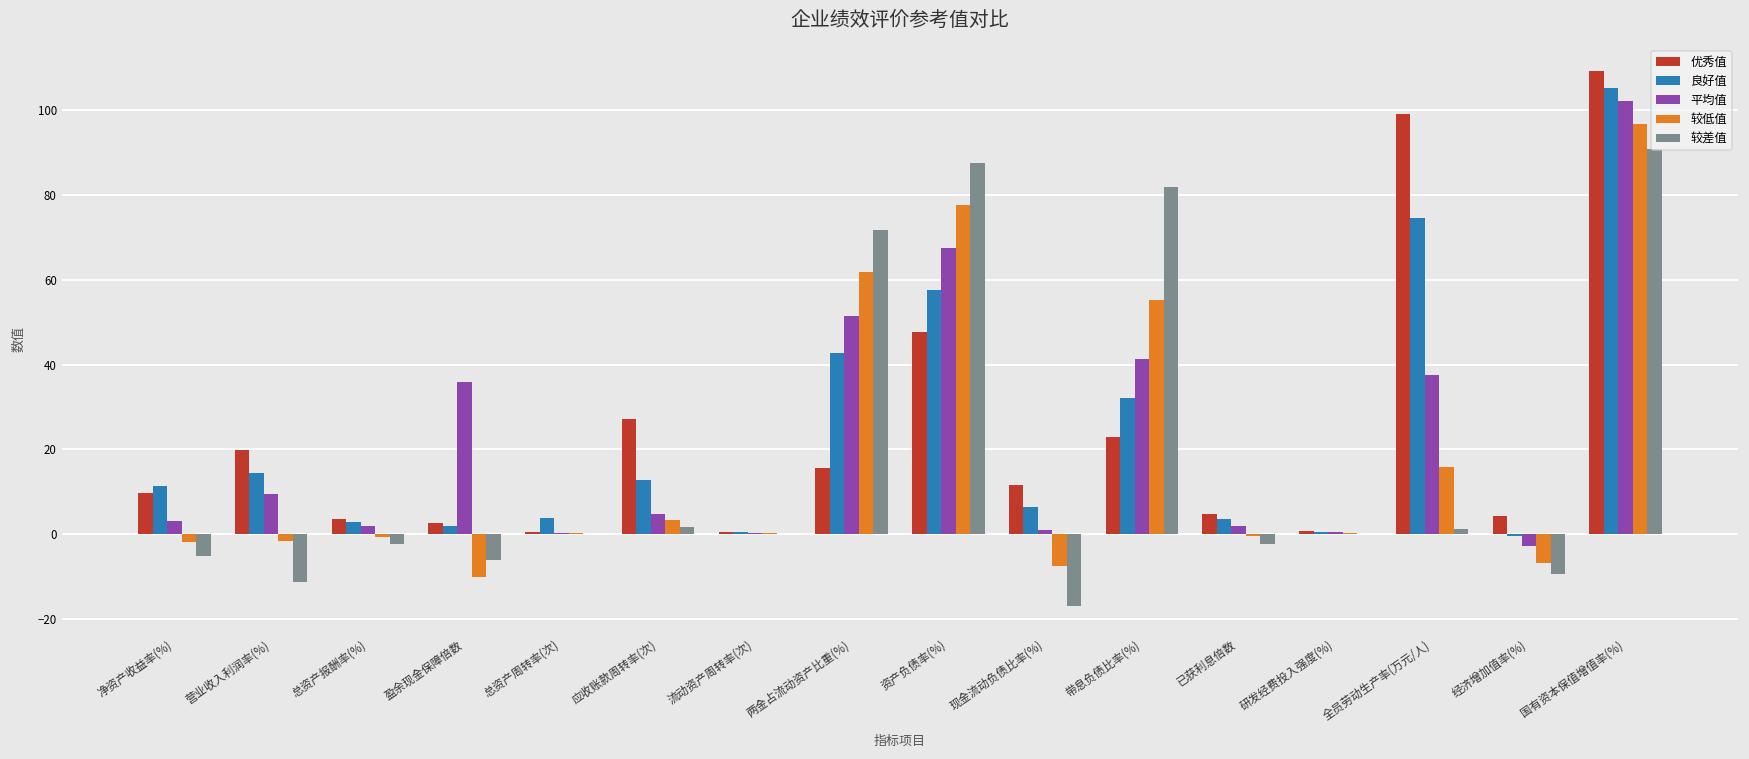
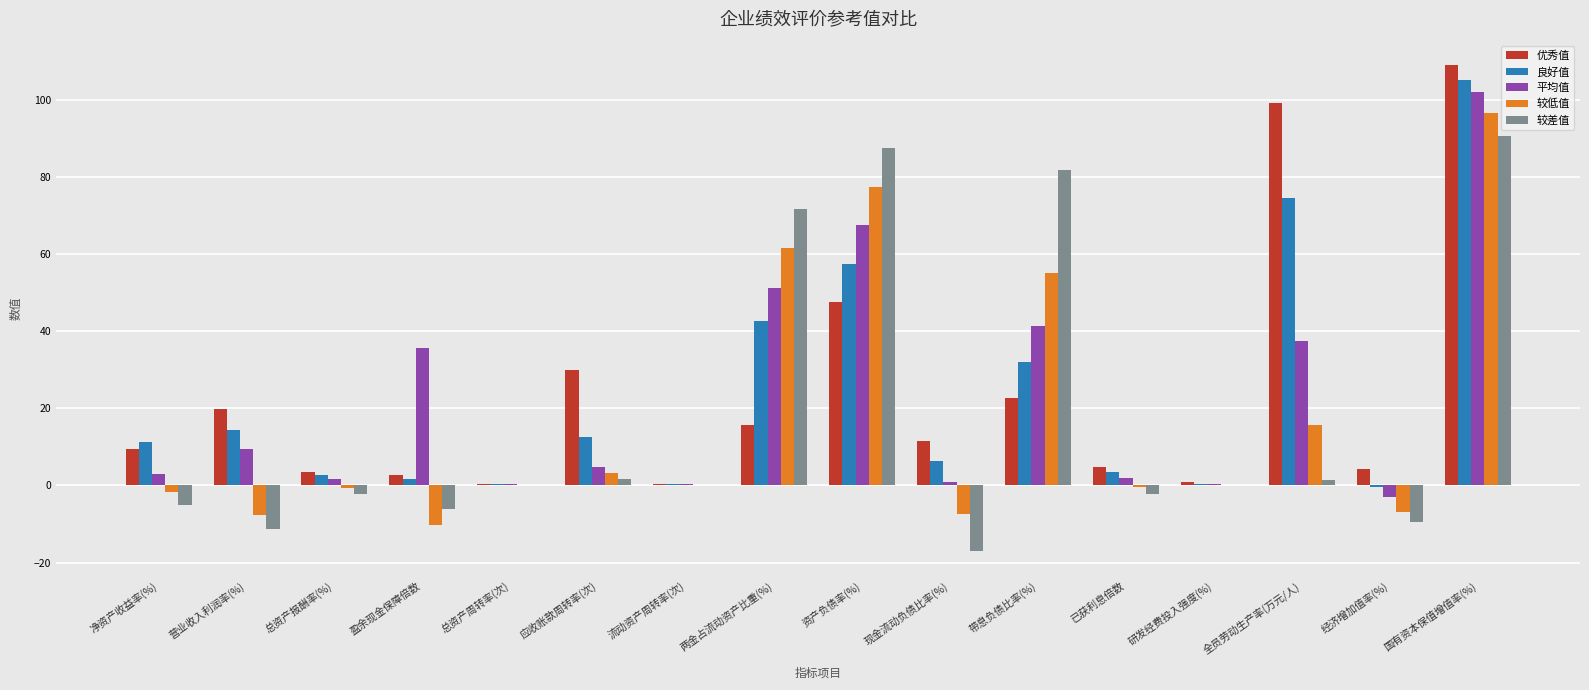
  {
    "优秀值": {
      "净资产收益率(%)": 10,
      "营业收入利润率(%)": 20,
      "总资产报酬率(%)": 4,
      "盈余现金保障倍数": 3,
-     "应收账款周转率(次)": 27,
+     "应收账款周转率(次)": 30,
      "两金占流动资产比重(%)": 16,
      "资产负债率(%)": 48,
      "现金流动负债比率(%)": 12,
      "带息负债比率(%)": 23,
      "已获利息倍数": 5,
      "研发经费投入强度(%)": 1,
      "全员劳动生产率(万元/人)": 99,
      "经济增加值率(%)": 4,
      "国有资本保值增值率(%)": 109
    },
    "良好值": {
      "净资产收益率(%)": 11,
      "营业收入利润率(%)": 14,
      "总资产报酬率(%)": 3,
      "盈余现金保障倍数": 2,
-     "总资产周转率(次)": 4,
+     "总资产周转率(次)": 0,
      "应收账款周转率(次)": 13,
      "两金占流动资产比重(%)": 43,
      "资产负债率(%)": 58,
      "现金流动负债比率(%)": 6,
      "带息负债比率(%)": 32,
      "已获利息倍数": 4,
      "全员劳动生产率(万元/人)": 75,
      "国有资本保值增值率(%)": 105
    },
    "平均值": {
      "净资产收益率(%)": 3,
      "营业收入利润率(%)": 10,
      "总资产报酬率(%)": 2,
      "盈余现金保障倍数": 36,
      "应收账款周转率(次)": 5,
      "两金占流动资产比重(%)": 51,
      "资产负债率(%)": 68,
      "现金流动负债比率(%)": 1,
      "带息负债比率(%)": 41,
      "已获利息倍数": 2,
      "全员劳动生产率(万元/人)": 38,
      "经济增加值率(%)": -3,
      "国有资本保值增值率(%)": 102
    },
    "较低值": {
      "净资产收益率(%)": -2,
-     "营业收入利润率(%)": -2,
+     "营业收入利润率(%)": -8,
      "总资产报酬率(%)": -1,
      "盈余现金保障倍数": -10,
      "应收账款周转率(次)": 3,
      "两金占流动资产比重(%)": 62,
      "资产负债率(%)": 78,
      "现金流动负债比率(%)": -8,
      "带息负债比率(%)": 55,
      "全员劳动生产率(万元/人)": 16,
      "经济增加值率(%)": -7,
      "国有资本保值增值率(%)": 97
    },
    "较差值": {
      "净资产收益率(%)": -5,
      "营业收入利润率(%)": -11,
      "总资产报酬率(%)": -2,
      "盈余现金保障倍数": -6,
      "应收账款周转率(次)": 2,
      "两金占流动资产比重(%)": 72,
      "资产负债率(%)": 88,
      "现金流动负债比率(%)": -17,
      "带息负债比率(%)": 82,
      "已获利息倍数": -2,
      "全员劳动生产率(万元/人)": 1,
      "经济增加值率(%)": -9,
      "国有资本保值增值率(%)": 91
    }
  }
